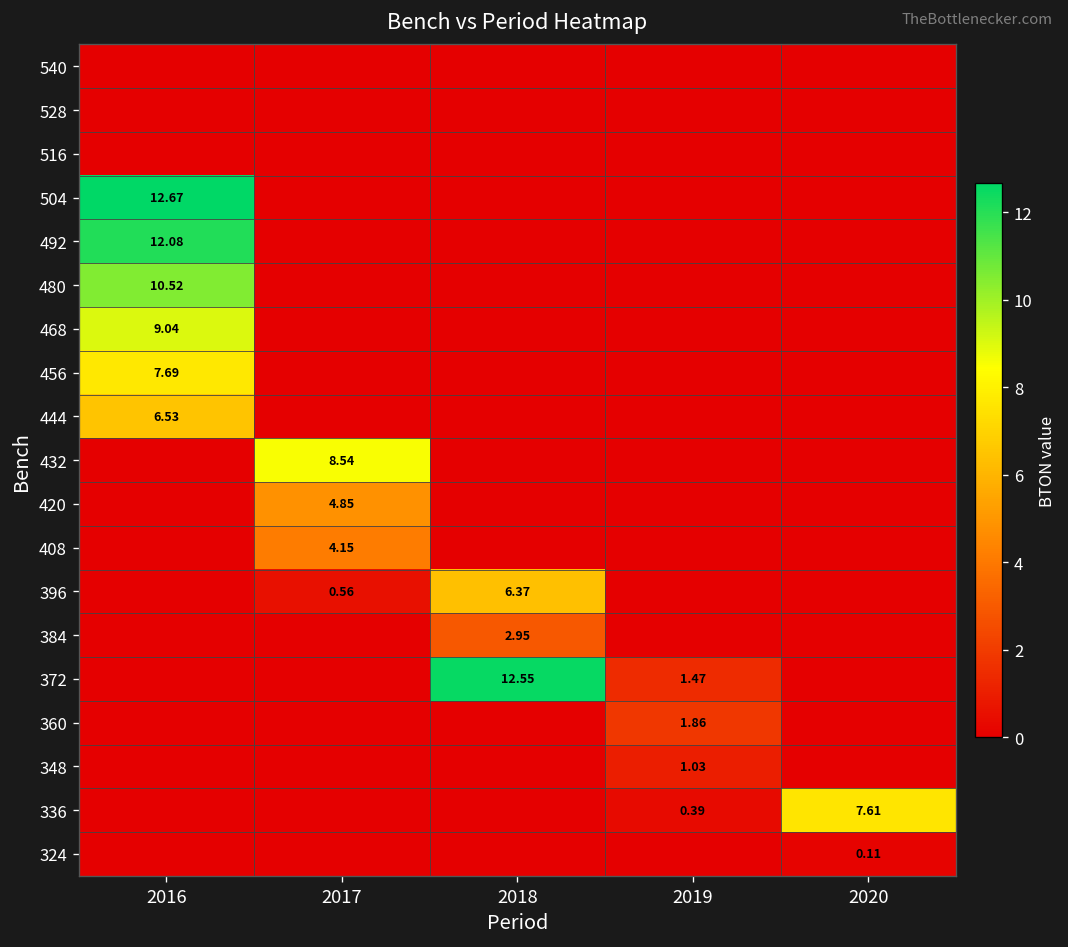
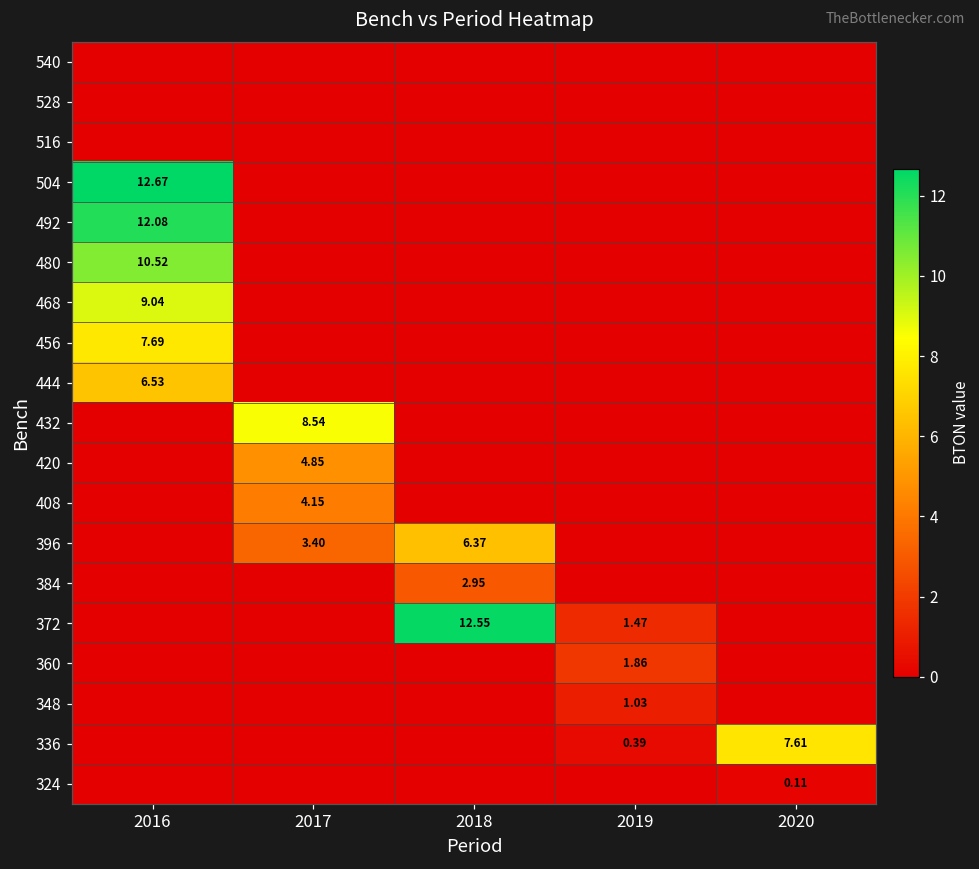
  {
    "504": {
      "2016": 12.67
    },
    "492": {
      "2016": 12.08
    },
    "480": {
      "2016": 10.52
    },
    "468": {
      "2016": 9.04
    },
    "456": {
      "2016": 7.69
    },
    "444": {
      "2016": 6.53
    },
    "432": {
      "2017": 8.54
    },
    "420": {
      "2017": 4.85
    },
    "408": {
      "2017": 4.15
    },
    "396": {
-     "2017": 0.56,
+     "2017": 3.40,
      "2018": 6.37
    },
    "384": {
      "2018": 2.95
    },
    "372": {
      "2018": 12.55,
      "2019": 1.47
    },
    "360": {
      "2019": 1.86
    },
    "348": {
      "2019": 1.03
    },
    "336": {
      "2019": 0.39,
      "2020": 7.61
    },
    "324": {
      "2020": 0.11
    }
  }
